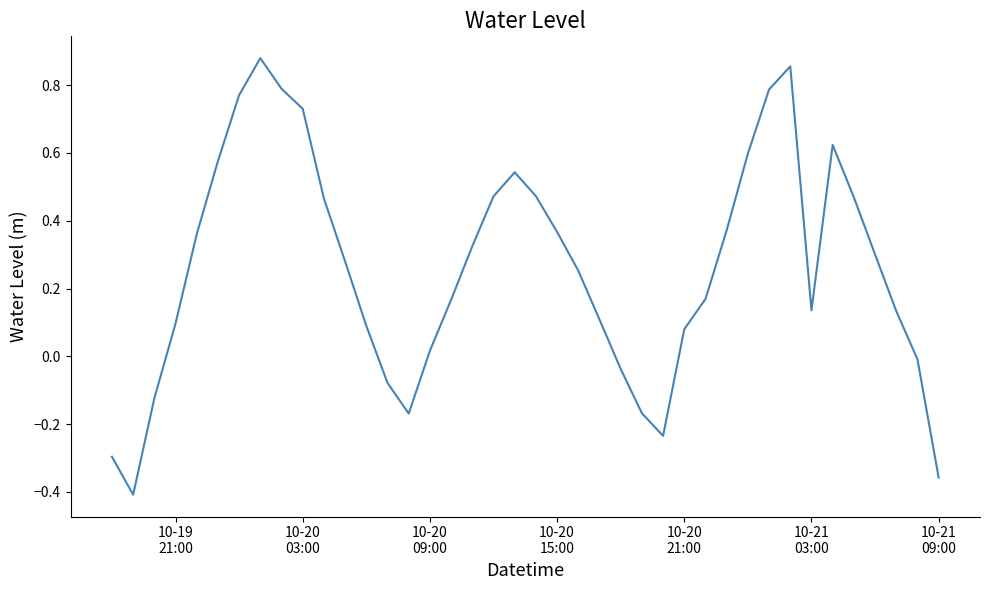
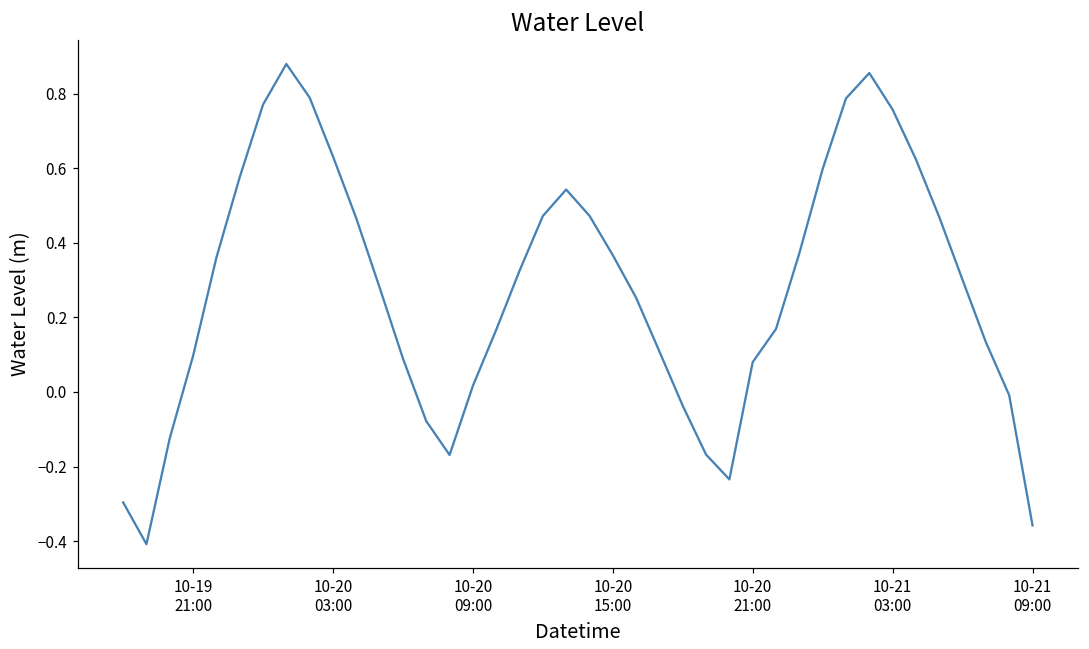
  {
    "10-19 21:00": 0.10,
-   "10-20 03:00": 0.73,
+   "10-20 03:00": 0.63,
    "10-20 09:00": 0.02,
    "10-20 15:00": 0.37,
    "10-20 21:00": 0.08,
-   "10-21 03:00": 0.14,
+   "10-21 03:00": 0.76,
    "10-21 09:00": -0.36
  }
